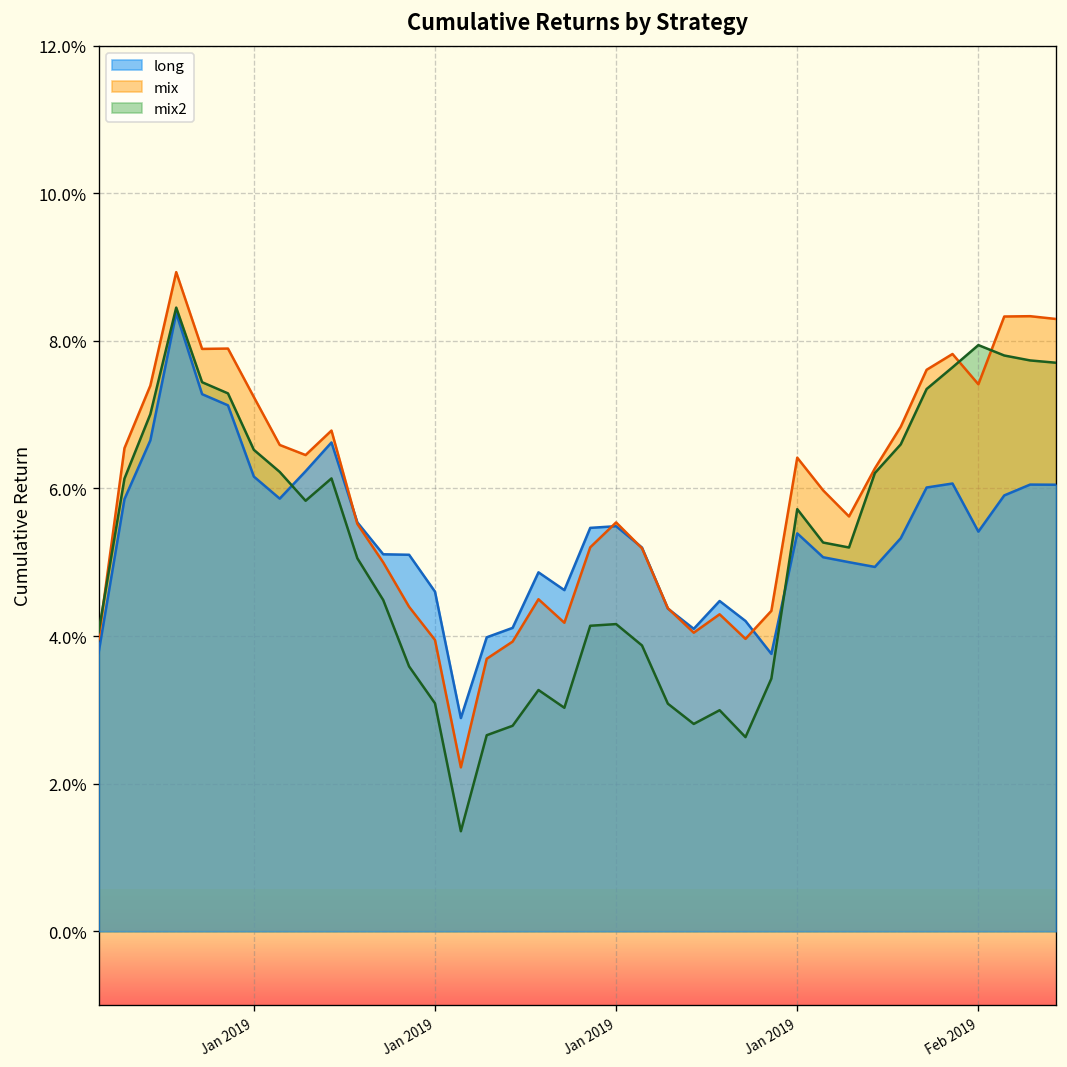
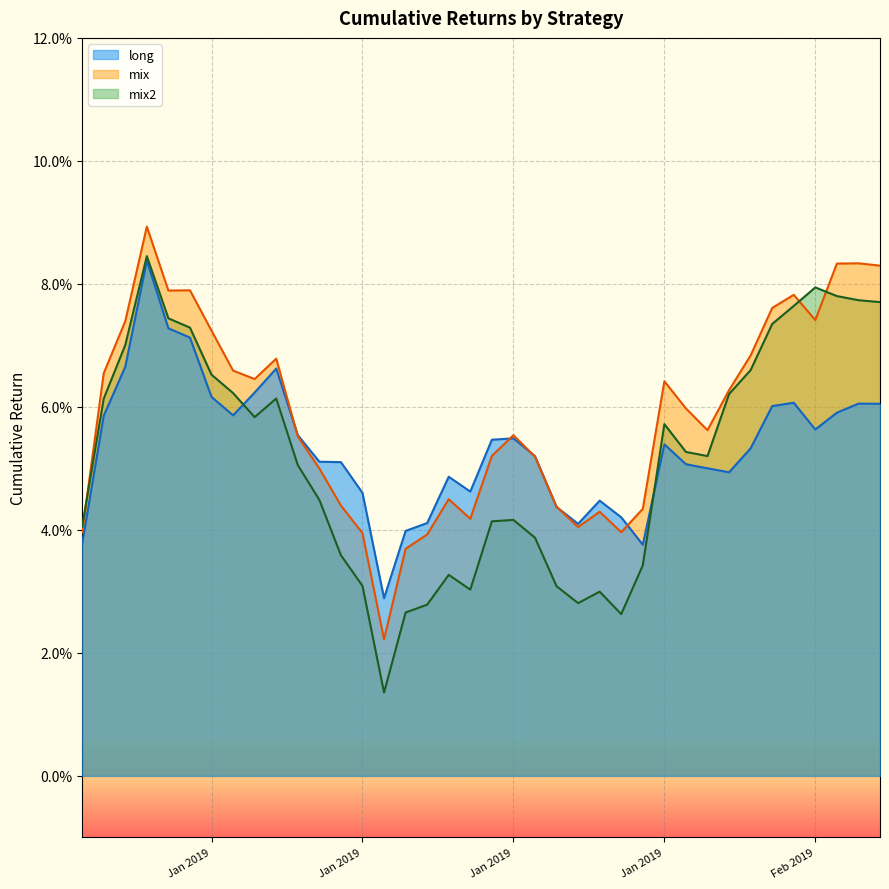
  {
    "long": {
-     "Feb 2019": "5.4%"
+     "Feb 2019": "5.6%"
    },
    "mix": {
      "Feb 2019": "7.4%"
    },
    "mix2": {
      "Feb 2019": "7.9%"
    }
  }
